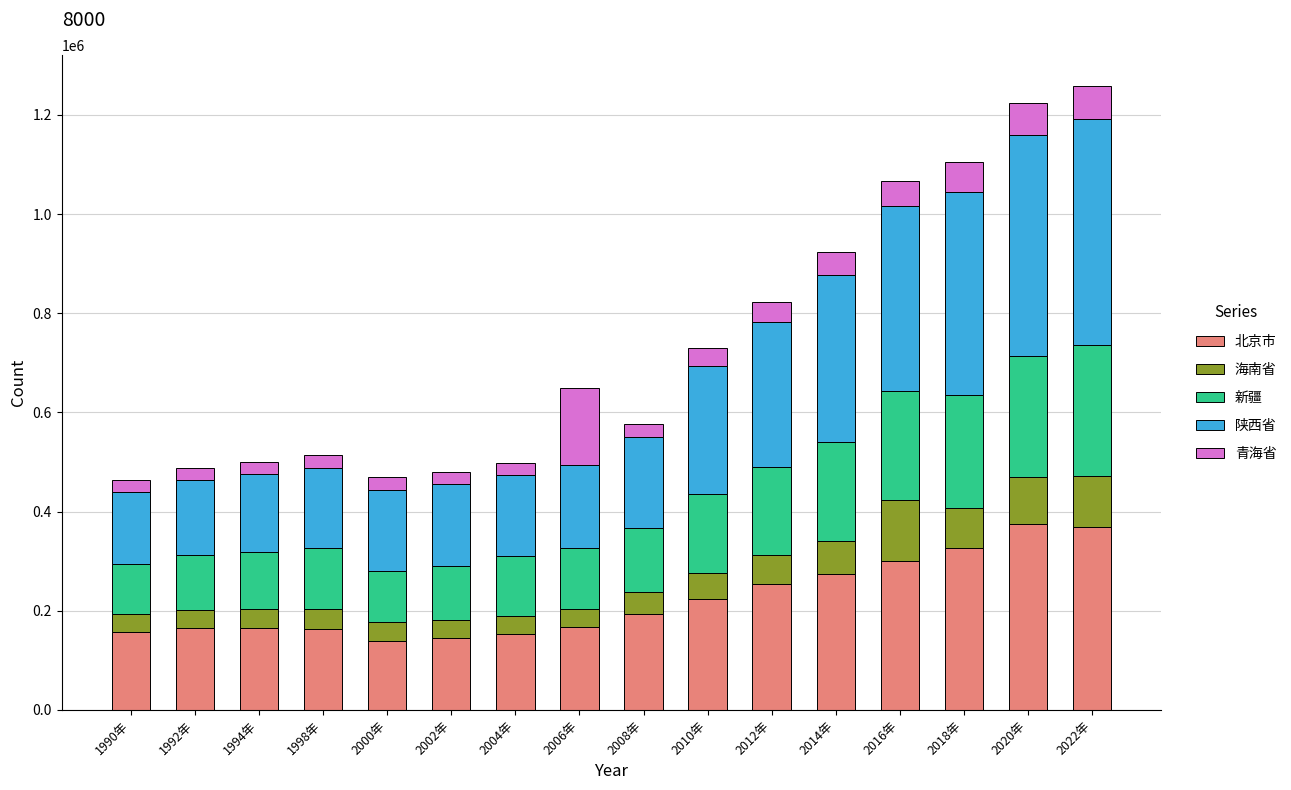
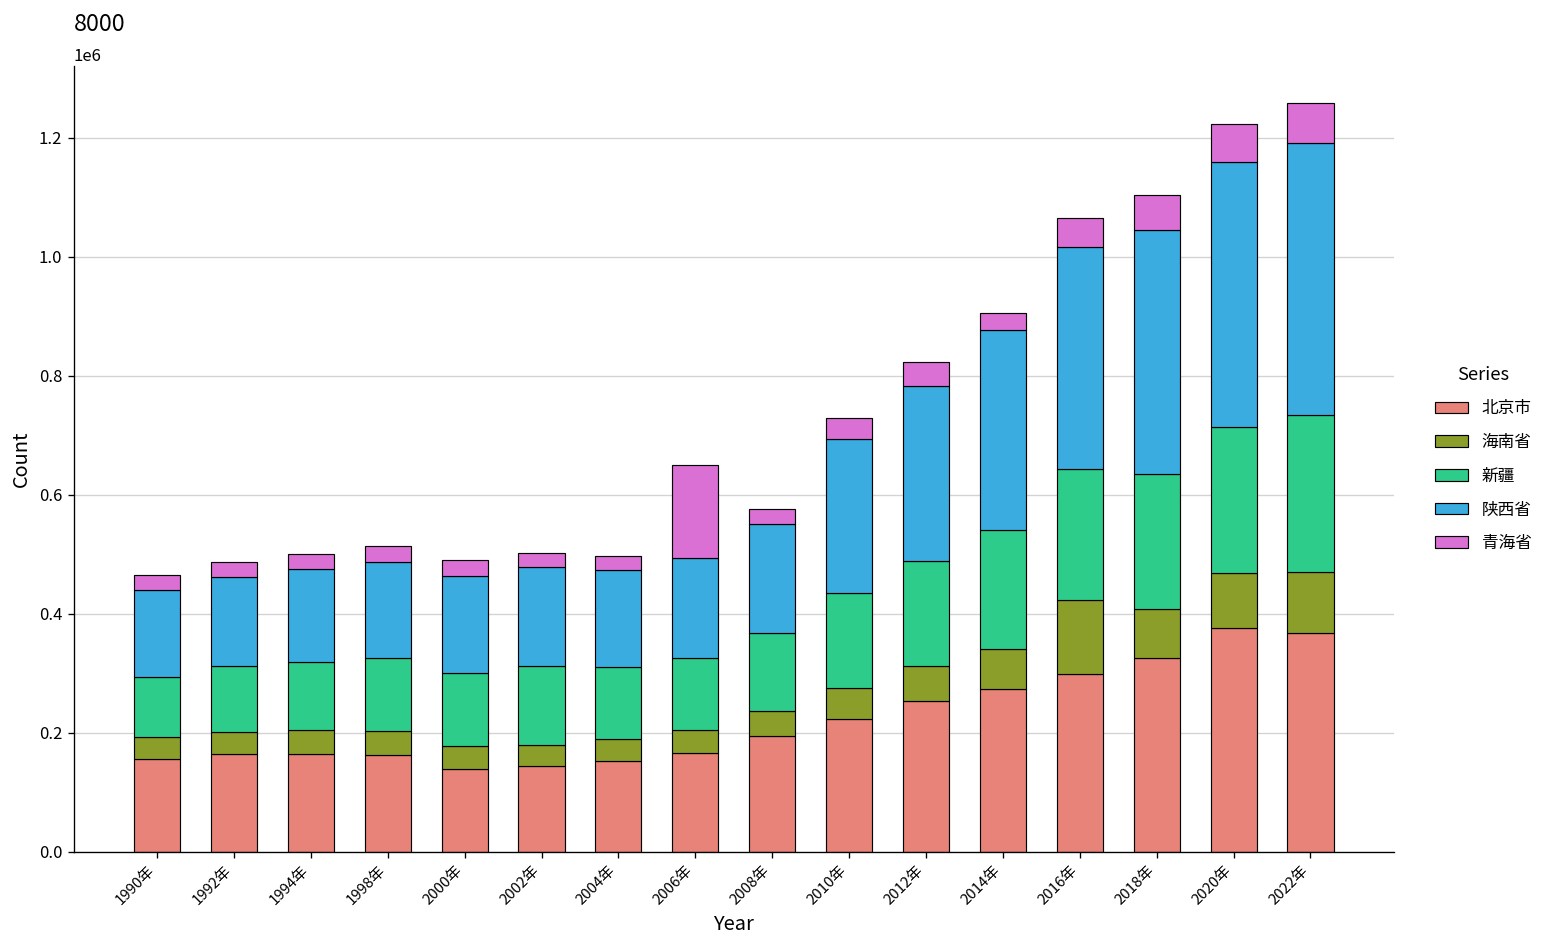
  {
    "北京市": {
      "1990年": 160000,
      "1992年": 160000,
      "1994年": 160000,
      "1998年": 160000,
      "2000年": 140000,
      "2002年": 140000,
      "2004年": 150000,
      "2006年": 170000,
      "2008年": 190000,
      "2010年": 220000,
      "2012年": 250000,
      "2014年": 270000,
      "2016年": 300000,
      "2018年": 330000,
      "2020年": 380000,
      "2022年": 370000
    },
    "海南省": {
      "1990年": 40000,
      "1992年": 40000,
      "1994年": 40000,
      "1998年": 40000,
      "2000年": 40000,
      "2002年": 40000,
      "2004年": 40000,
      "2006年": 40000,
      "2008年": 40000,
      "2010年": 50000,
      "2012年": 60000,
      "2014年": 70000,
      "2016年": 120000,
      "2018年": 80000,
      "2020年": 90000,
      "2022年": 100000
    },
    "新疆": {
      "1990年": 100000,
      "1992年": 110000,
      "1994年": 120000,
      "1998年": 120000,
-     "2000年": 100000,
-     "2002年": 110000,
+     "2000年": 120000,
+     "2002年": 130000,
      "2004年": 120000,
      "2006年": 120000,
      "2008年": 130000,
      "2010年": 160000,
      "2012年": 180000,
      "2014年": 200000,
      "2016年": 220000,
      "2018年": 230000,
      "2020年": 240000,
      "2022年": 260000
    },
    "陕西省": {
      "1990年": 150000,
      "1992年": 150000,
      "1994年": 160000,
      "1998年": 160000,
      "2000年": 160000,
      "2002年": 170000,
      "2004年": 160000,
      "2006年": 170000,
      "2008年": 180000,
      "2010年": 260000,
      "2012年": 290000,
      "2014年": 340000,
      "2016年": 370000,
      "2018年": 410000,
      "2020年": 450000,
      "2022年": 460000
    },
    "青海省": {
      "1990年": 30000,
      "1992年": 30000,
      "1994年": 30000,
      "1998年": 30000,
      "2000年": 30000,
      "2002年": 20000,
      "2004年": 20000,
      "2006年": 160000,
      "2008年": 30000,
      "2010年": 40000,
      "2012年": 40000,
-     "2014年": 50000,
+     "2014年": 30000,
      "2016年": 50000,
      "2018年": 60000,
      "2020年": 60000,
      "2022年": 70000
    }
  }
